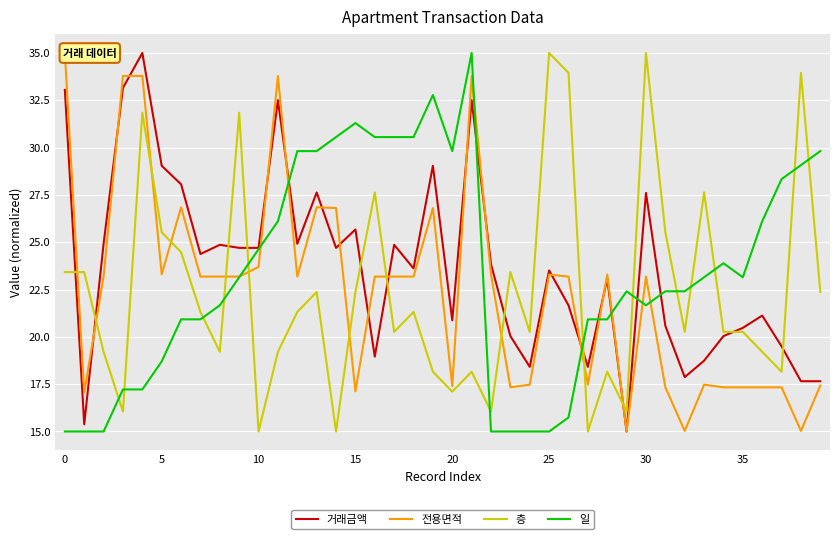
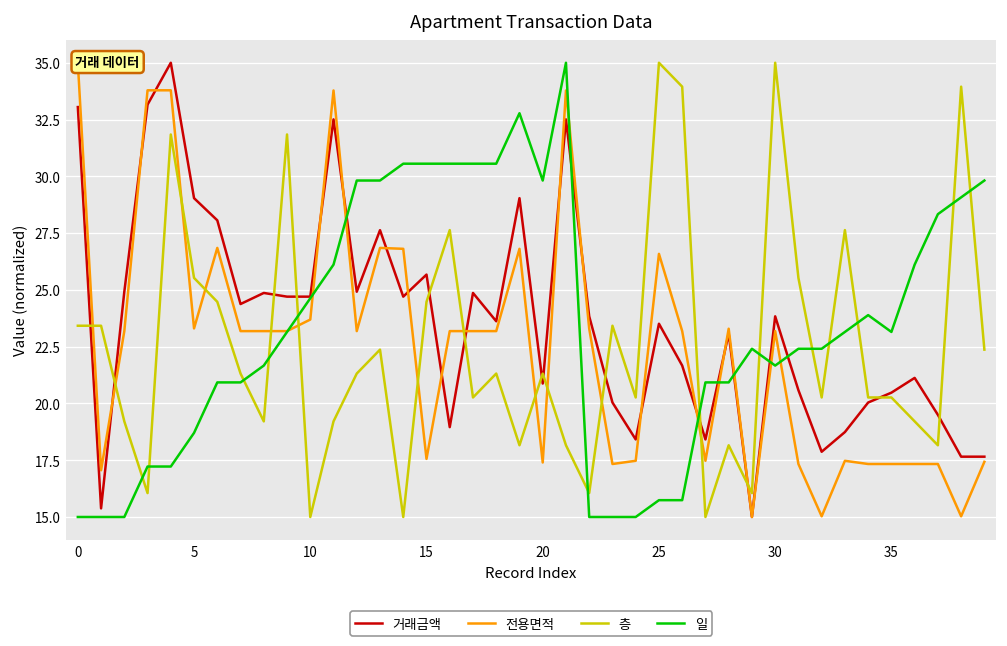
  {
    "거래금액": {
      "0": 33.0,
      "5": 29.0,
      "15": 25.7,
      "20": 20.9,
      "25": 23.5,
-     "30": 27.6,
+     "30": 23.8,
      "35": 20.5
    },
    "전용면적": {
      "5": 23.3,
      "10": 23.7,
-     "15": 17.1,
+     "15": 17.6,
      "20": 17.4,
-     "25": 23.3,
+     "25": 26.6,
      "30": 23.2,
      "35": 17.3
    },
    "층": {
      "0": 23.4,
      "5": 25.5,
      "10": 15.0,
-     "15": 22.4,
-     "20": 17.1,
+     "15": 24.5,
+     "20": 21.3,
      "25": 35.0,
      "30": 35.0,
      "35": 20.3
    },
    "일": {
      "0": 15.0,
      "5": 18.7,
-     "15": 31.3,
+     "15": 30.6,
      "20": 29.8,
-     "25": 15.0,
+     "25": 15.7,
      "30": 21.7,
      "35": 23.1
    }
  }
